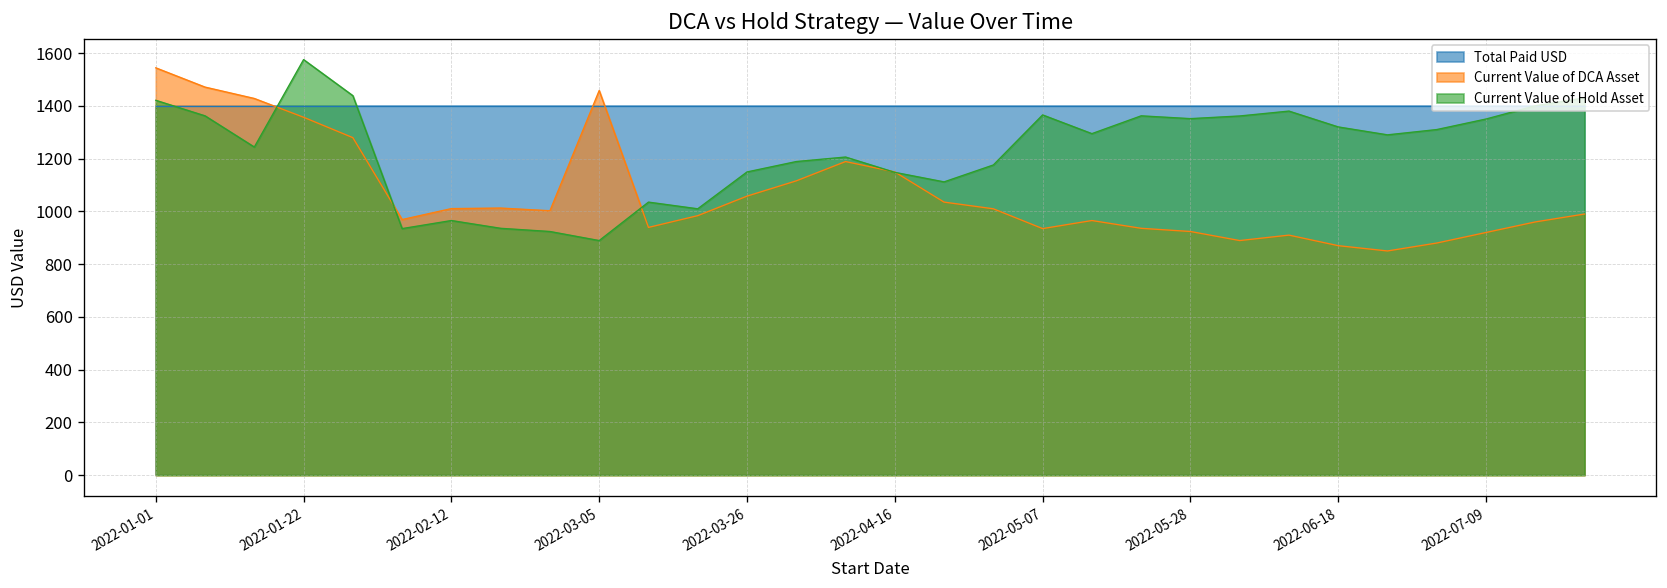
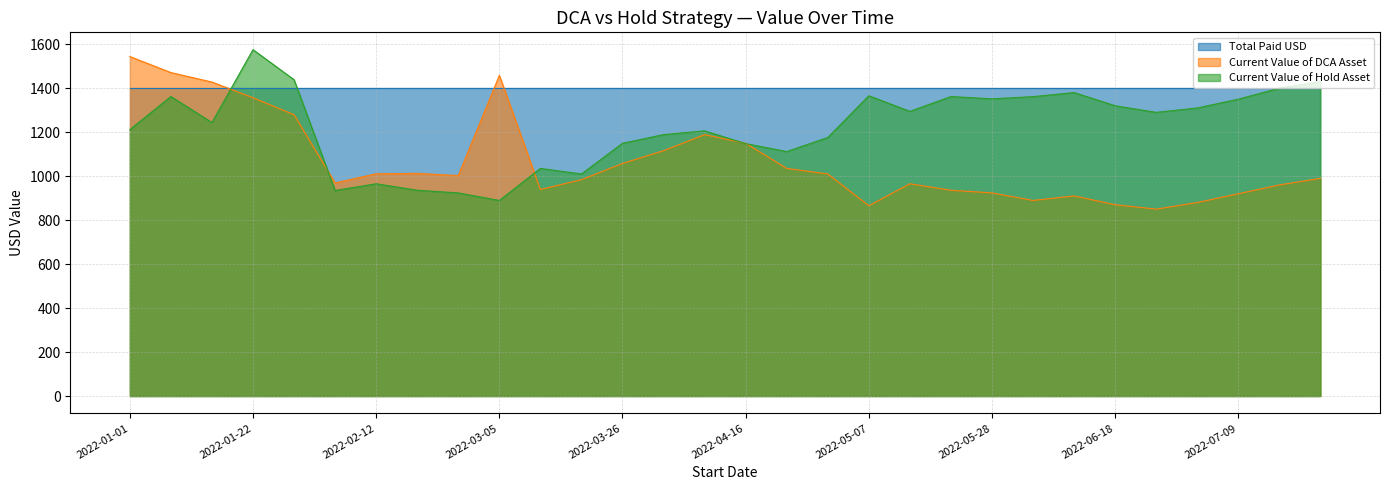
  {
    "Total Paid USD": {
      "2022-01-01": 1400,
      "2022-01-22": 1400,
      "2022-02-12": 1400,
      "2022-03-05": 1400,
      "2022-03-26": 1400,
      "2022-04-16": 1400,
      "2022-05-07": 1400,
      "2022-05-28": 1400,
      "2022-06-18": 1400,
      "2022-07-09": 1400
    },
    "Current Value of DCA Asset": {
      "2022-01-01": 1540,
      "2022-01-22": 1360,
      "2022-02-12": 1010,
      "2022-03-05": 1460,
      "2022-03-26": 1060,
-     "2022-05-07": 930,
+     "2022-05-07": 870,
      "2022-05-28": 920,
      "2022-06-18": 870,
      "2022-07-09": 920
    },
    "Current Value of Hold Asset": {
-     "2022-01-01": 1420,
+     "2022-01-01": 1210,
      "2022-01-22": 1580,
      "2022-02-12": 970,
      "2022-03-05": 890,
      "2022-03-26": 1150,
      "2022-05-07": 1370,
      "2022-05-28": 1350,
      "2022-06-18": 1320,
      "2022-07-09": 1350
    }
  }
